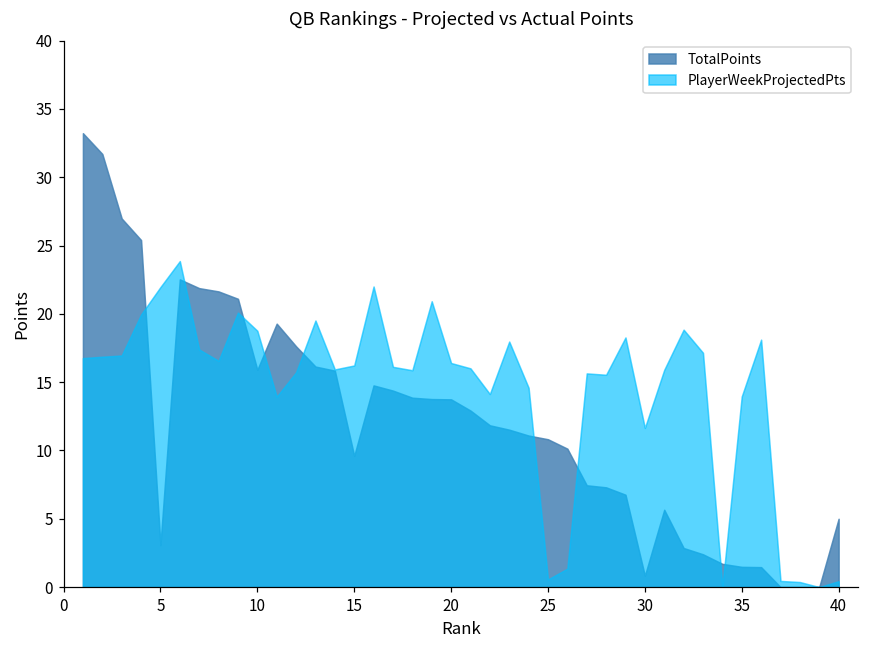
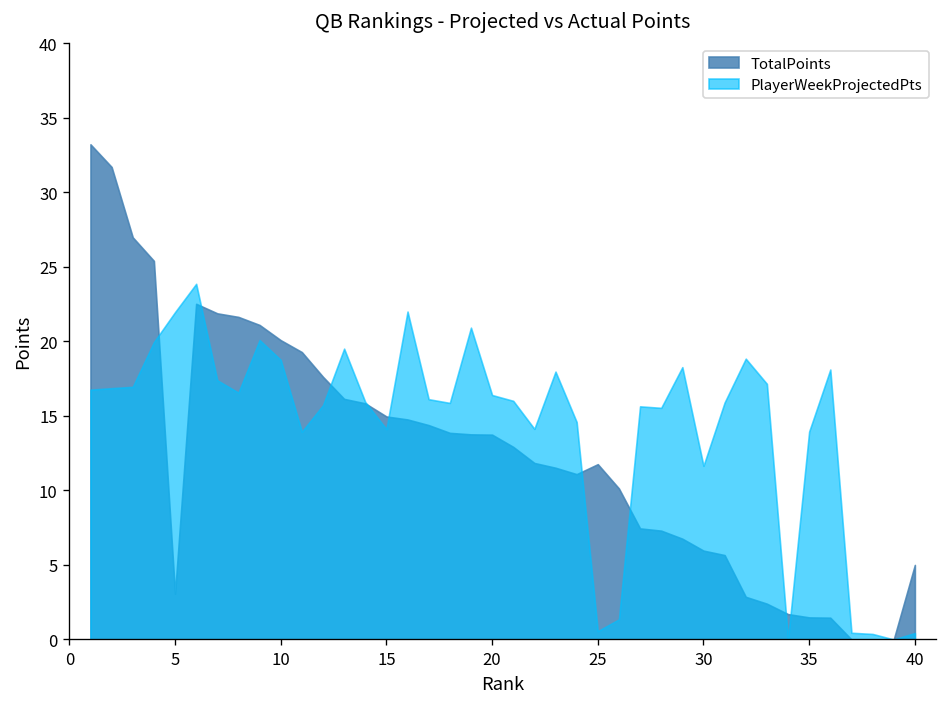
  {
    "TotalPoints": {
      "5": 3.1,
-     "10": 15.9,
-     "15": 9.6,
+     "10": 20.1,
+     "15": 15.0,
      "20": 13.7,
-     "25": 10.8,
-     "30": 0.8,
+     "25": 11.8,
+     "30": 6.0,
      "35": 1.5,
      "40": 5.0
    },
    "PlayerWeekProjectedPts": {
      "5": 22.0,
      "10": 18.8,
-     "15": 16.2,
+     "15": 14.1,
      "20": 16.4,
      "25": 0.6,
      "30": 11.7,
      "35": 14.0,
      "40": 0.4
    }
  }
